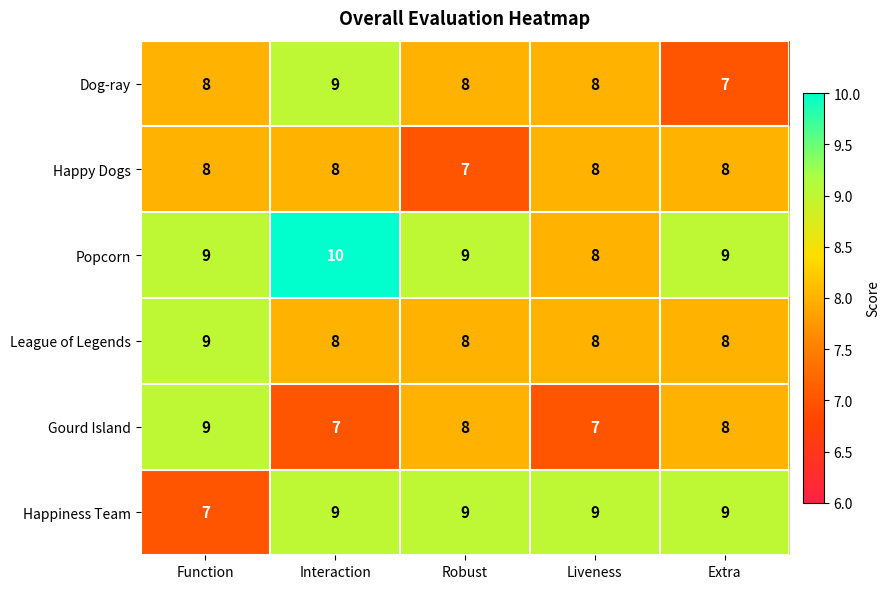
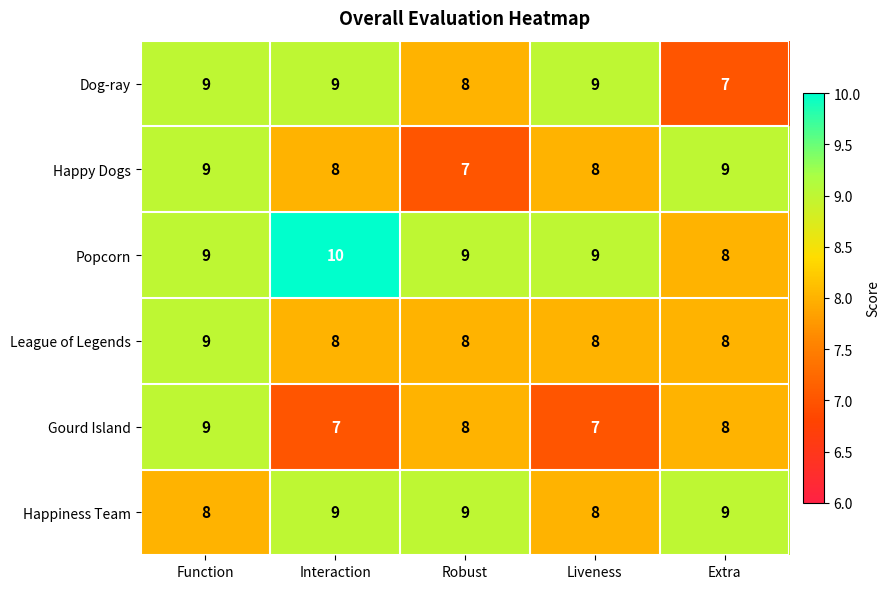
  {
    "Dog-ray": {
-     "Function": 8,
+     "Function": 9,
      "Interaction": 9,
      "Robust": 8,
-     "Liveness": 8,
+     "Liveness": 9,
      "Extra": 7
    },
    "Happy Dogs": {
-     "Function": 8,
+     "Function": 9,
      "Interaction": 8,
      "Robust": 7,
      "Liveness": 8,
-     "Extra": 8
+     "Extra": 9
    },
    "Popcorn": {
      "Function": 9,
      "Interaction": 10,
      "Robust": 9,
-     "Liveness": 8,
-     "Extra": 9
+     "Liveness": 9,
+     "Extra": 8
    },
    "League of Legends": {
      "Function": 9,
      "Interaction": 8,
      "Robust": 8,
      "Liveness": 8,
      "Extra": 8
    },
    "Gourd Island": {
      "Function": 9,
      "Interaction": 7,
      "Robust": 8,
      "Liveness": 7,
      "Extra": 8
    },
    "Happiness Team": {
-     "Function": 7,
+     "Function": 8,
      "Interaction": 9,
      "Robust": 9,
-     "Liveness": 9,
+     "Liveness": 8,
      "Extra": 9
    }
  }
